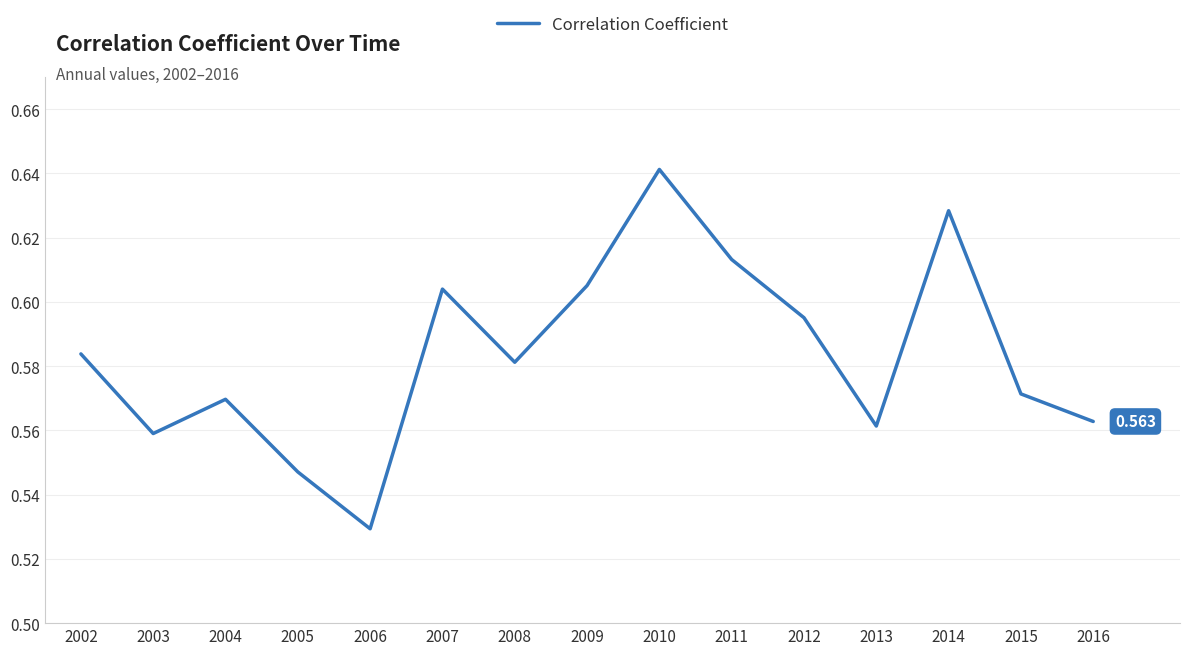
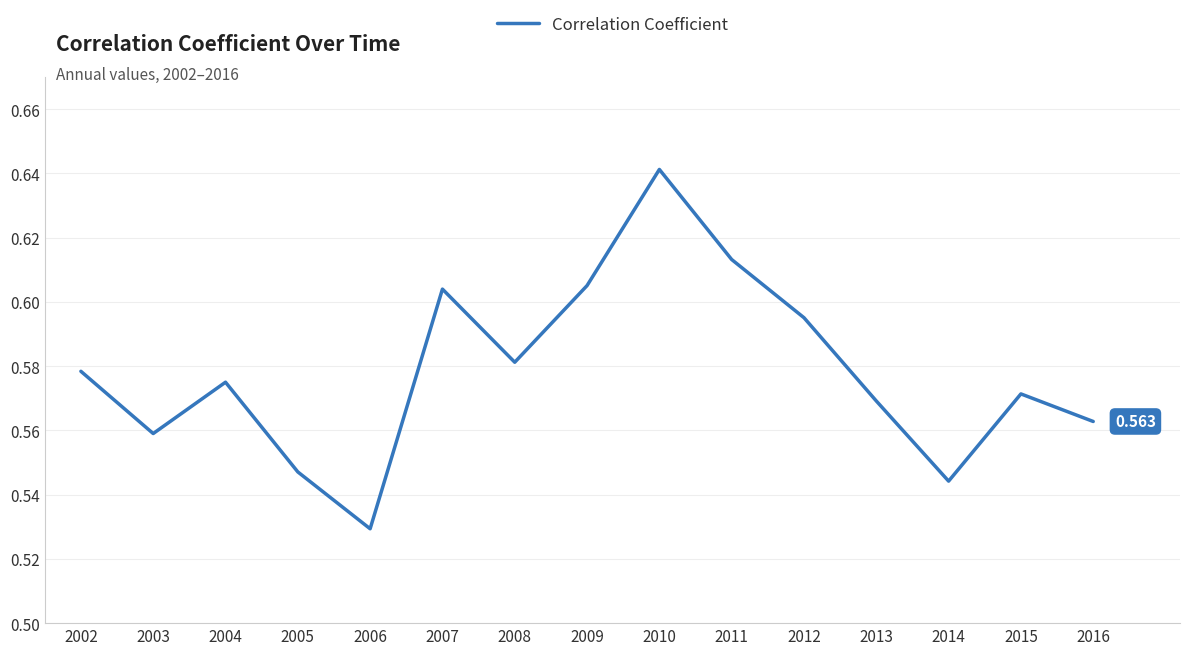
  {
-   "2002": 0.584,
+   "2002": 0.578,
    "2003": 0.559,
-   "2004": 0.570,
+   "2004": 0.575,
    "2005": 0.547,
    "2006": 0.529,
    "2007": 0.604,
    "2008": 0.581,
    "2009": 0.605,
    "2010": 0.641,
    "2011": 0.613,
    "2012": 0.595,
-   "2013": 0.561,
-   "2014": 0.628,
+   "2013": 0.569,
+   "2014": 0.544,
    "2015": 0.571
  }
